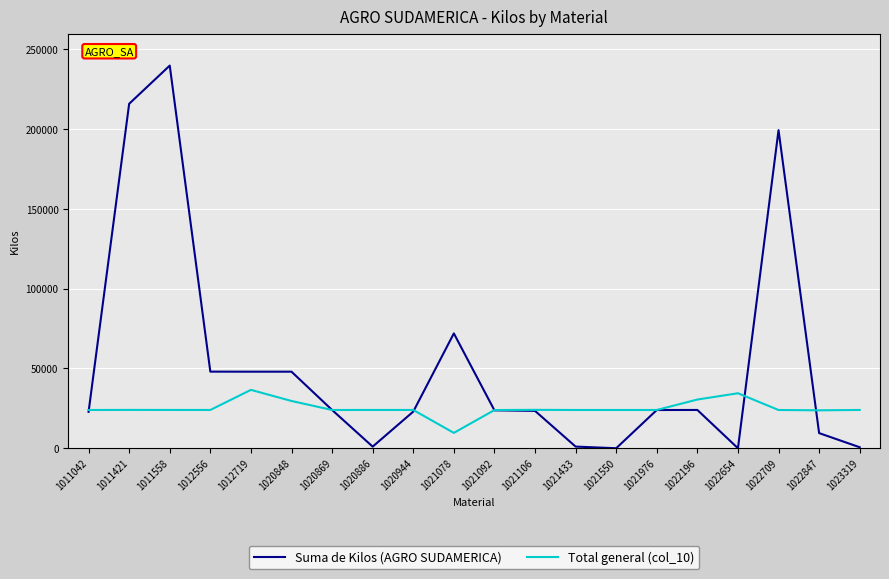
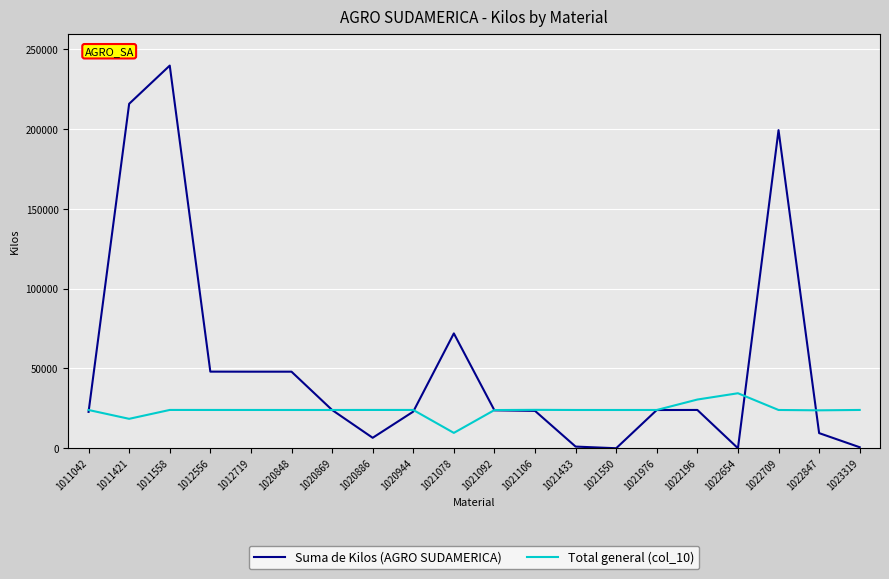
  {
    "Suma de Kilos (AGRO SUDAMERICA)": {
      "1011421": 216000,
      "1011558": 240000,
      "1012556": 48000,
      "1012719": 48000,
      "1020848": 48000,
-     "1020886": 1000,
+     "1020886": 7000,
      "1021078": 72000,
      "1021433": 1000,
      "1021550": 0,
      "1022196": 24000,
      "1022654": 0,
      "1022709": 199000,
      "1022847": 9000,
      "1023319": 1000
    },
    "Total general (col_10)": {
-     "1011421": 24000,
+     "1011421": 18000,
      "1011558": 24000,
      "1012556": 24000,
-     "1012719": 37000,
-     "1020848": 30000,
+     "1012719": 24000,
+     "1020848": 24000,
      "1020886": 24000,
      "1021078": 10000,
      "1021433": 24000,
      "1021550": 24000,
      "1022196": 31000,
      "1022654": 34000,
      "1022709": 24000,
      "1022847": 24000,
      "1023319": 24000
    }
  }
